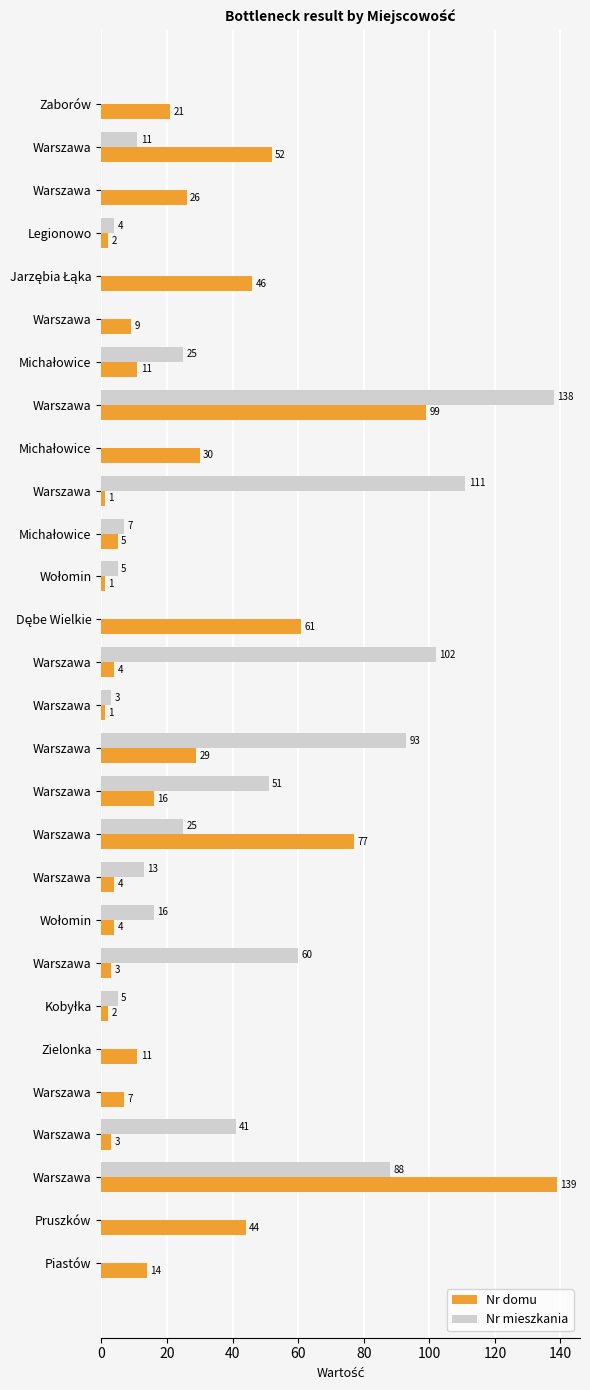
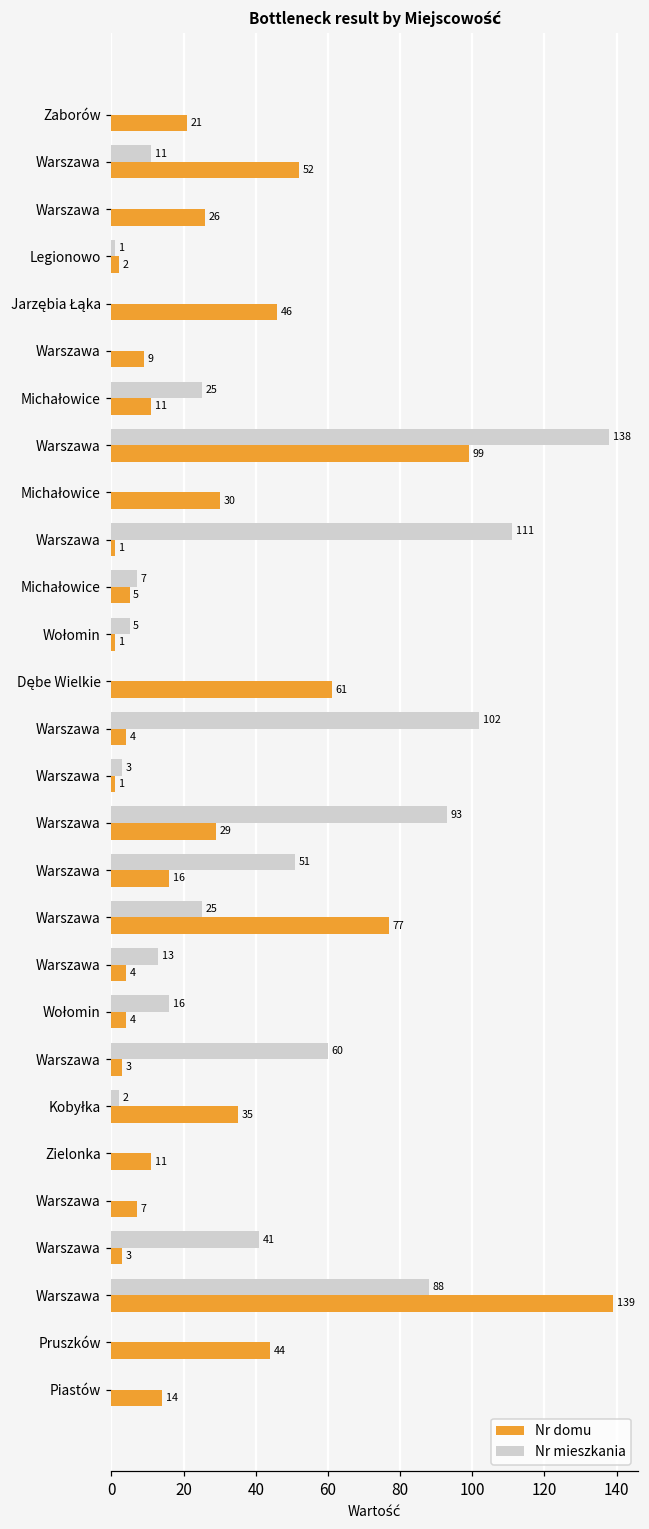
  {
    "Nr domu": {
      "Zaborów": 21,
      "Legionowo": 2,
      "Jarzębia Łąka": 46,
      "Dębe Wielkie": 61,
-     "Kobyłka": 2,
+     "Kobyłka": 35,
      "Zielonka": 11,
      "Pruszków": 44,
      "Piastów": 14
    },
    "Nr mieszkania": {
-     "Legionowo": 4,
-     "Kobyłka": 5
+     "Legionowo": 1,
+     "Kobyłka": 2
    }
  }
